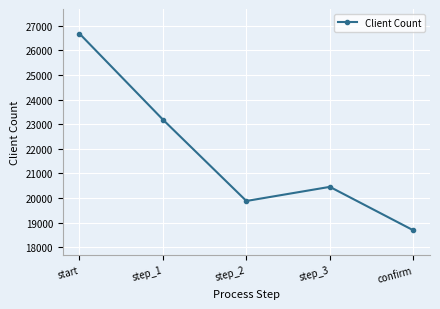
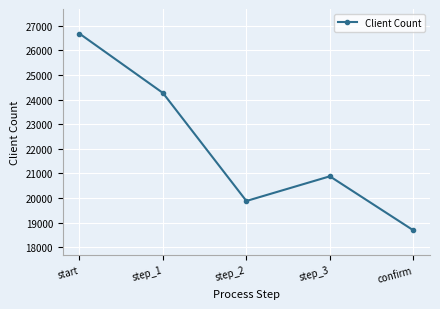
  {
    "start": 26700,
-   "step_1": 23200,
+   "step_1": 24300,
    "step_2": 19900,
-   "step_3": 20500,
+   "step_3": 20900,
    "confirm": 18700
  }
